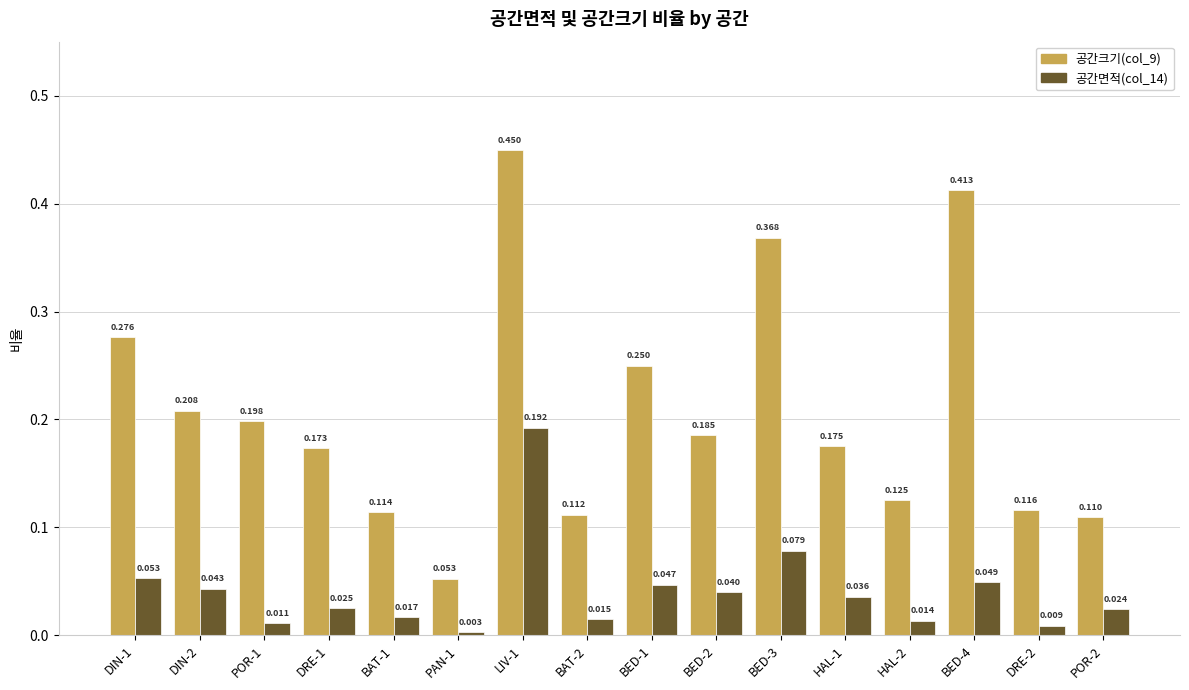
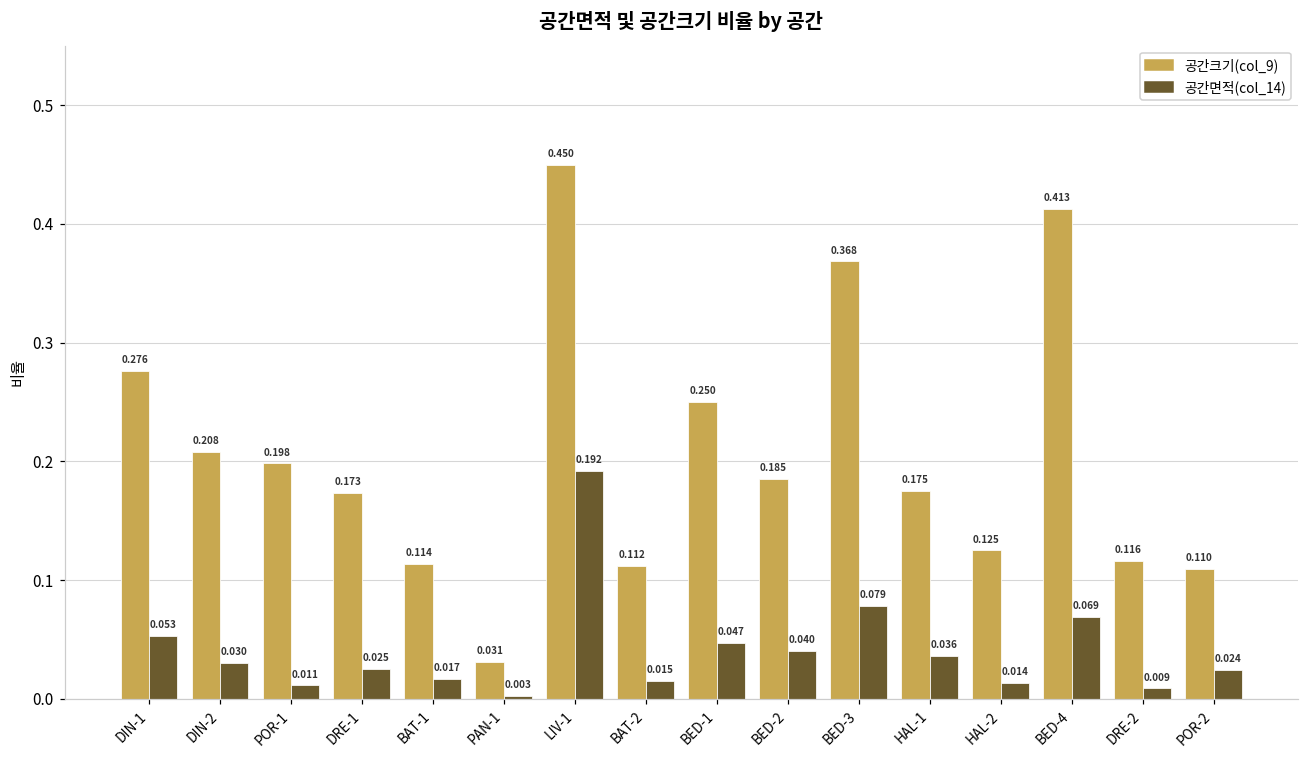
  {
    "공간크기(col_9)": {
      "DIN-1": 0.276,
      "DIN-2": 0.208,
      "POR-1": 0.198,
      "DRE-1": 0.173,
      "BAT-1": 0.114,
-     "PAN-1": 0.053,
+     "PAN-1": 0.031,
      "LIV-1": 0.450,
      "BAT-2": 0.112,
      "BED-1": 0.250,
      "BED-2": 0.185,
      "BED-3": 0.368,
      "HAL-1": 0.175,
      "HAL-2": 0.125,
      "BED-4": 0.413,
      "DRE-2": 0.116,
      "POR-2": 0.110
    },
    "공간면적(col_14)": {
      "DIN-1": 0.053,
-     "DIN-2": 0.043,
+     "DIN-2": 0.030,
      "POR-1": 0.011,
      "DRE-1": 0.025,
      "BAT-1": 0.017,
      "PAN-1": 0.003,
      "LIV-1": 0.192,
      "BAT-2": 0.015,
      "BED-1": 0.047,
      "BED-2": 0.040,
      "BED-3": 0.079,
      "HAL-1": 0.036,
      "HAL-2": 0.014,
-     "BED-4": 0.049,
+     "BED-4": 0.069,
      "DRE-2": 0.009,
      "POR-2": 0.024
    }
  }
